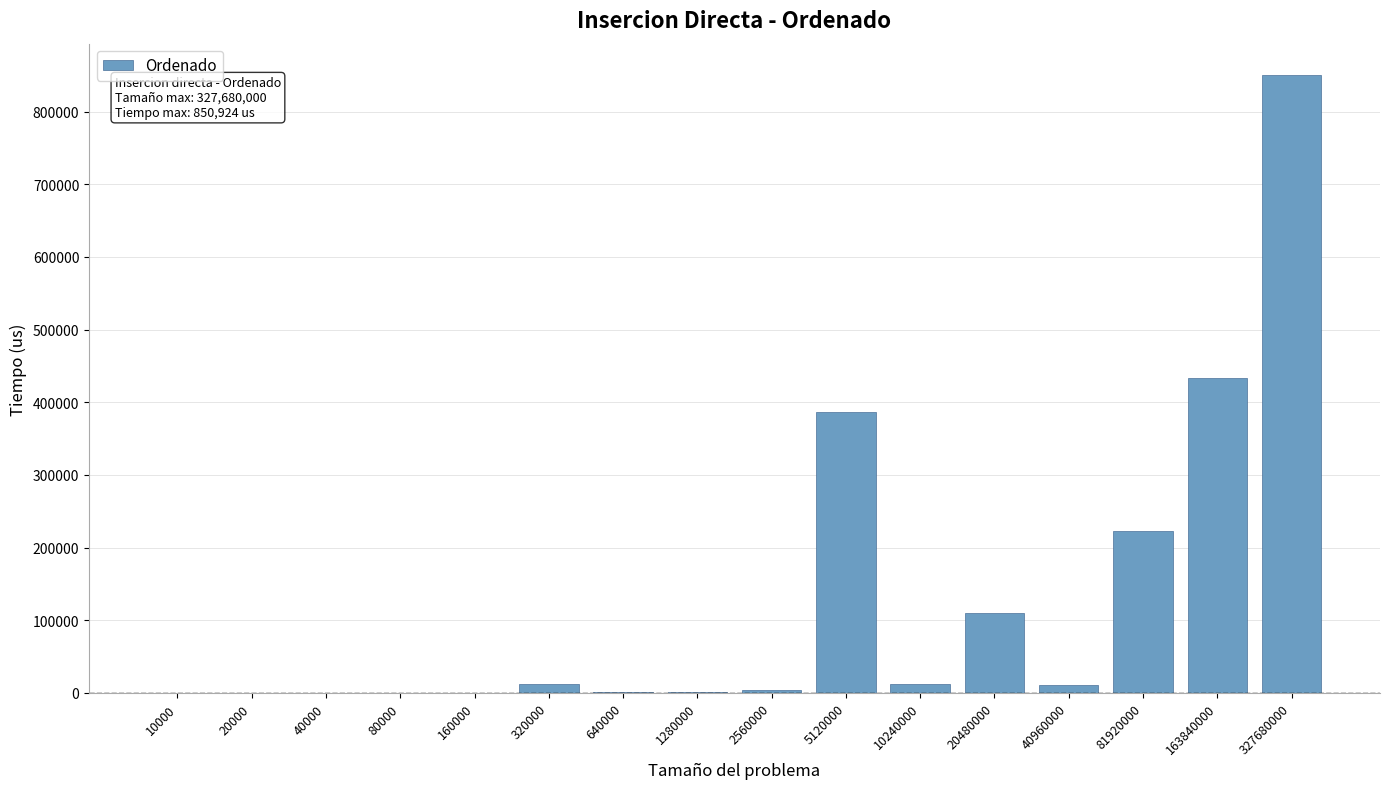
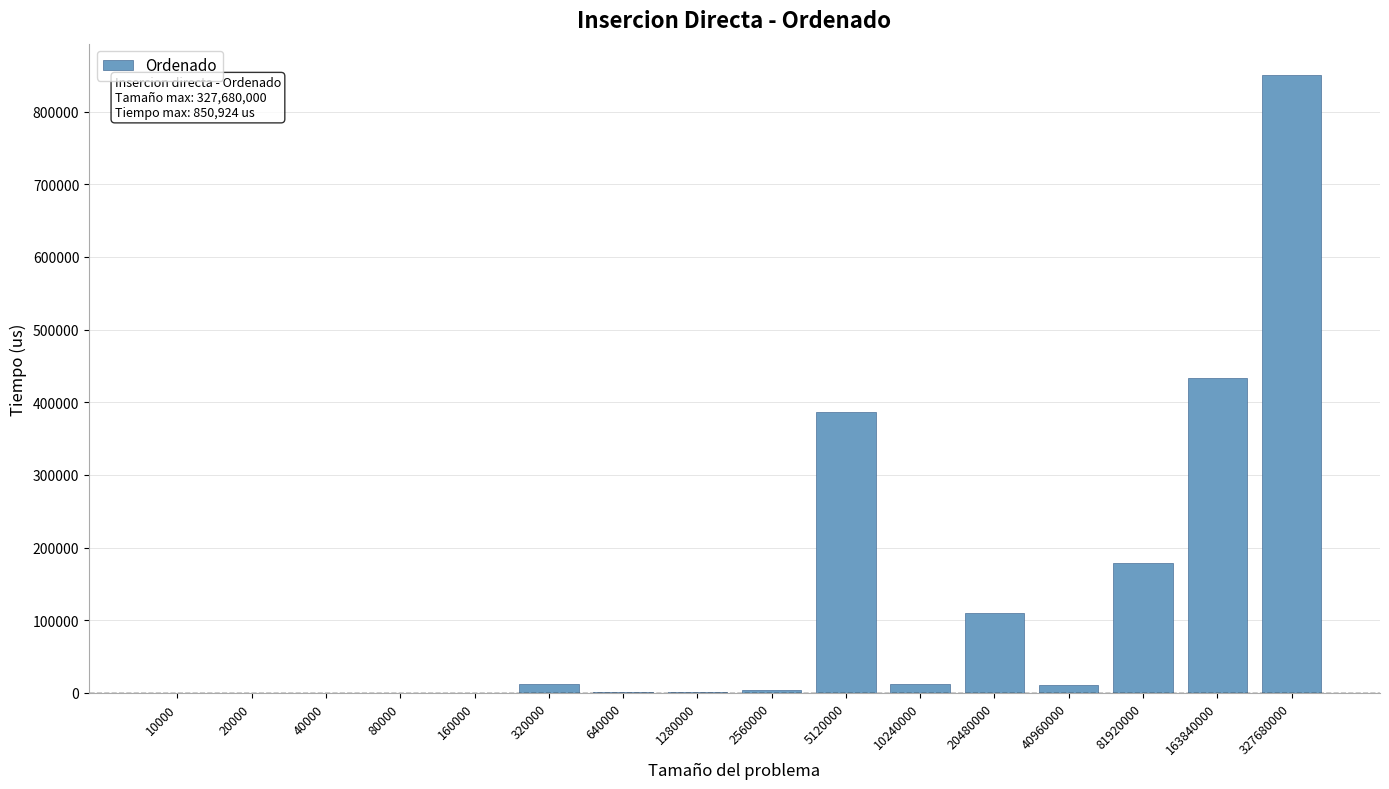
  {
    "320000": 10000,
    "5120000": 390000,
    "10240000": 10000,
    "20480000": 110000,
    "40960000": 10000,
-   "81920000": 220000,
+   "81920000": 180000,
    "163840000": 430000,
    "327680000": 850000
  }
